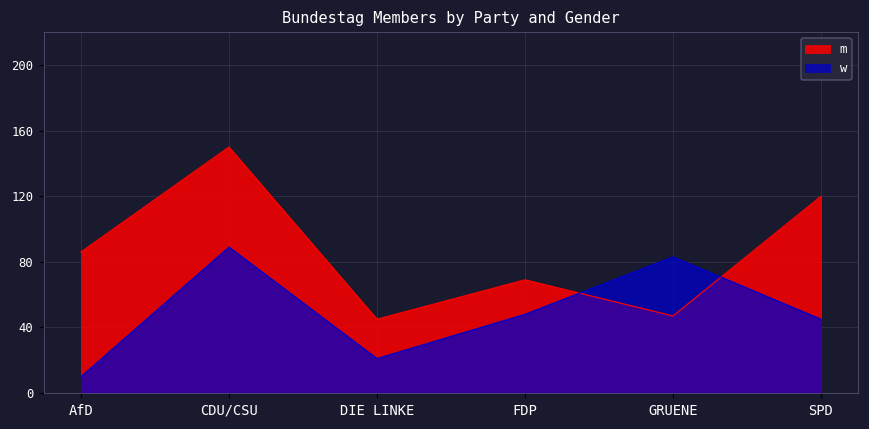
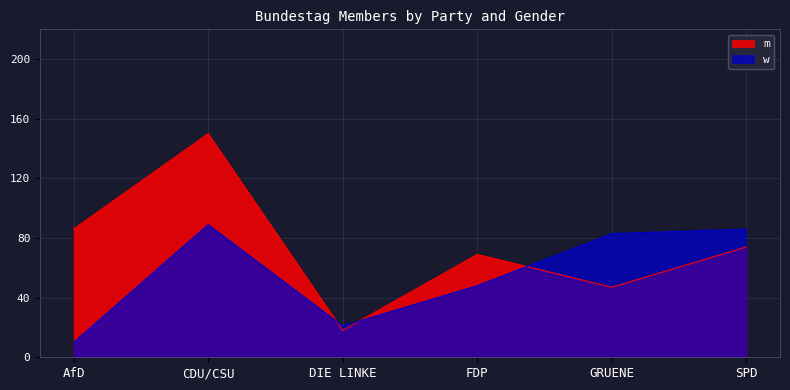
  {
    "m": {
      "AfD": 86,
      "CDU/CSU": 150,
-     "DIE LINKE": 45,
+     "DIE LINKE": 18,
      "FDP": 69,
      "GRUENE": 47,
-     "SPD": 120
+     "SPD": 74
    },
    "w": {
      "AfD": 10,
      "CDU/CSU": 89,
      "DIE LINKE": 21,
      "FDP": 48,
      "GRUENE": 83,
-     "SPD": 45
+     "SPD": 86
    }
  }
